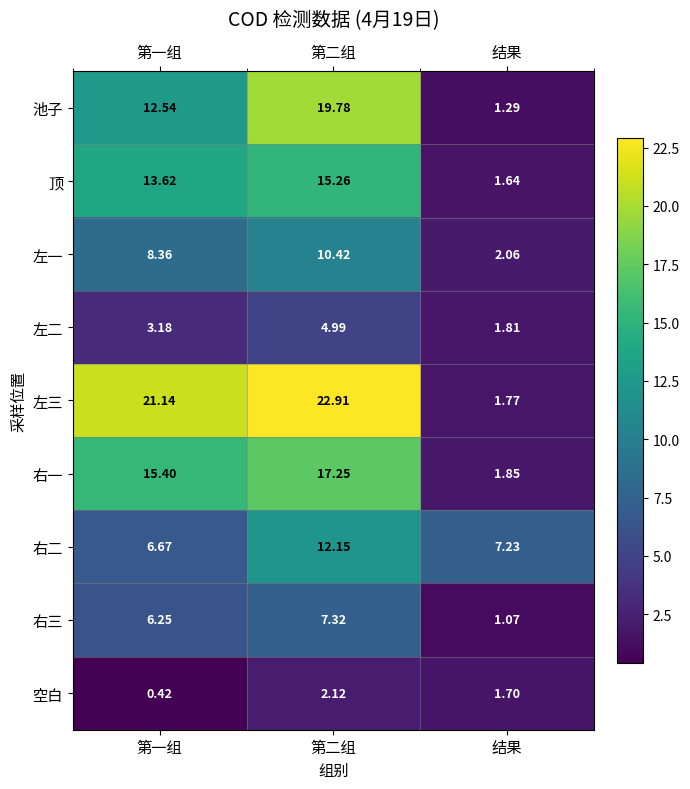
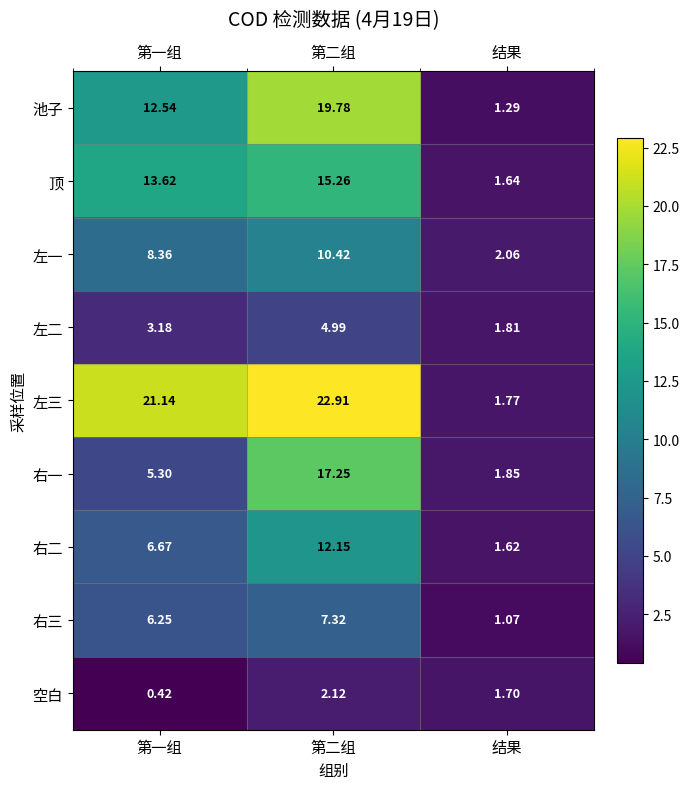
  {
    "池子": {
      "第一组": 12.54,
      "第二组": 19.78,
      "结果": 1.29
    },
    "顶": {
      "第一组": 13.62,
      "第二组": 15.26,
      "结果": 1.64
    },
    "左一": {
      "第一组": 8.36,
      "第二组": 10.42,
      "结果": 2.06
    },
    "左二": {
      "第一组": 3.18,
      "第二组": 4.99,
      "结果": 1.81
    },
    "左三": {
      "第一组": 21.14,
      "第二组": 22.91,
      "结果": 1.77
    },
    "右一": {
-     "第一组": 15.40,
+     "第一组": 5.30,
      "第二组": 17.25,
      "结果": 1.85
    },
    "右二": {
      "第一组": 6.67,
      "第二组": 12.15,
-     "结果": 7.23
+     "结果": 1.62
    },
    "右三": {
      "第一组": 6.25,
      "第二组": 7.32,
      "结果": 1.07
    },
    "空白": {
      "第一组": 0.42,
      "第二组": 2.12,
      "结果": 1.70
    }
  }
